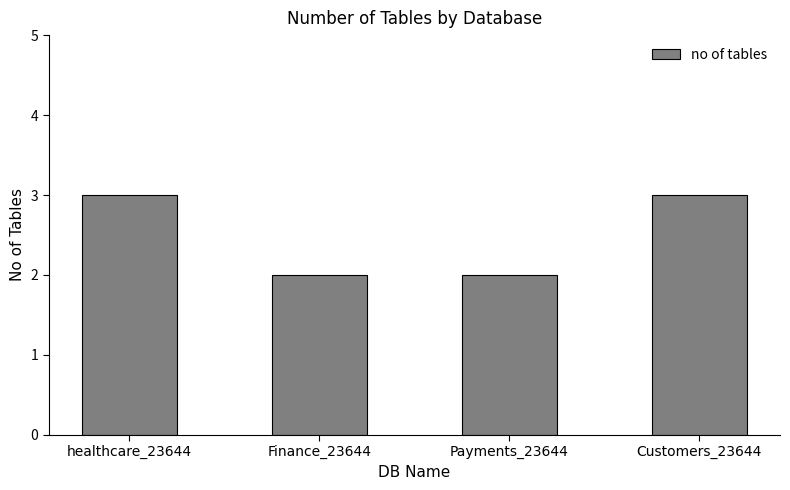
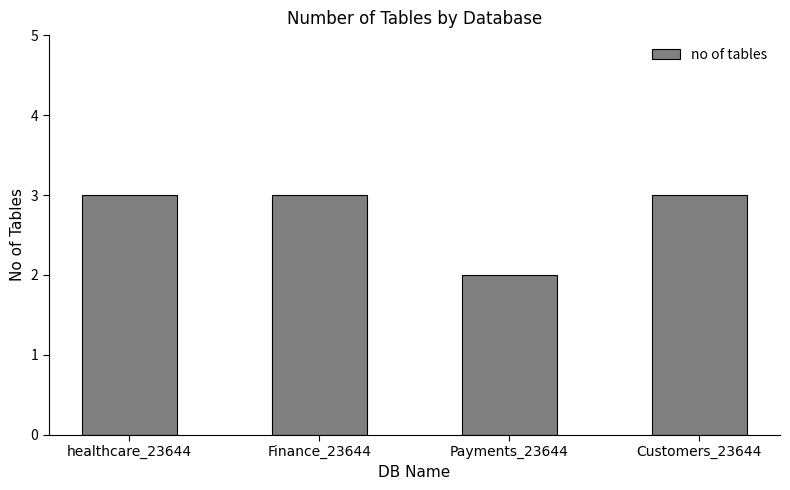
  {
    "healthcare_23644": 3,
-   "Finance_23644": 2,
+   "Finance_23644": 3,
    "Payments_23644": 2,
    "Customers_23644": 3
  }
